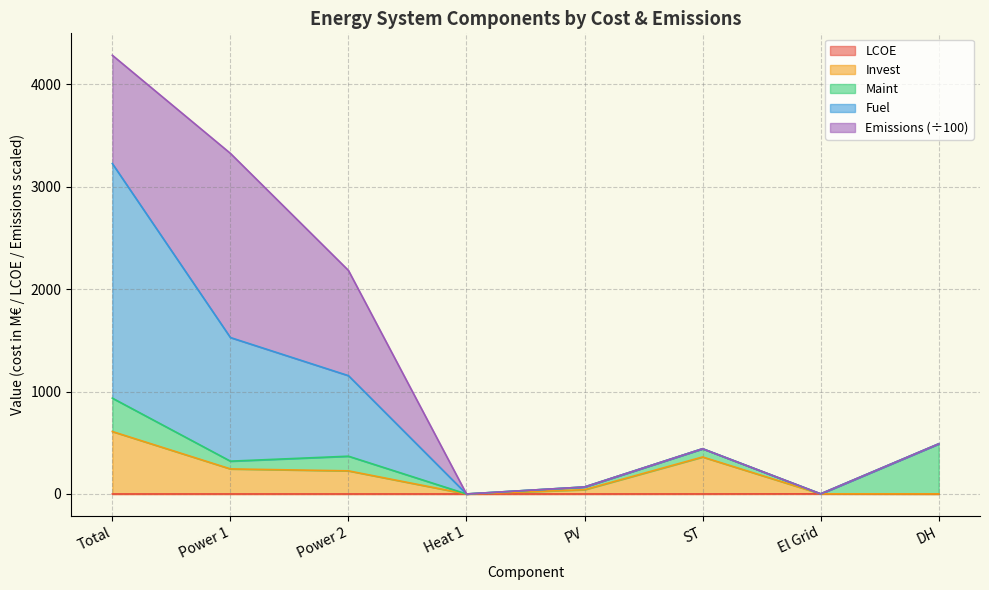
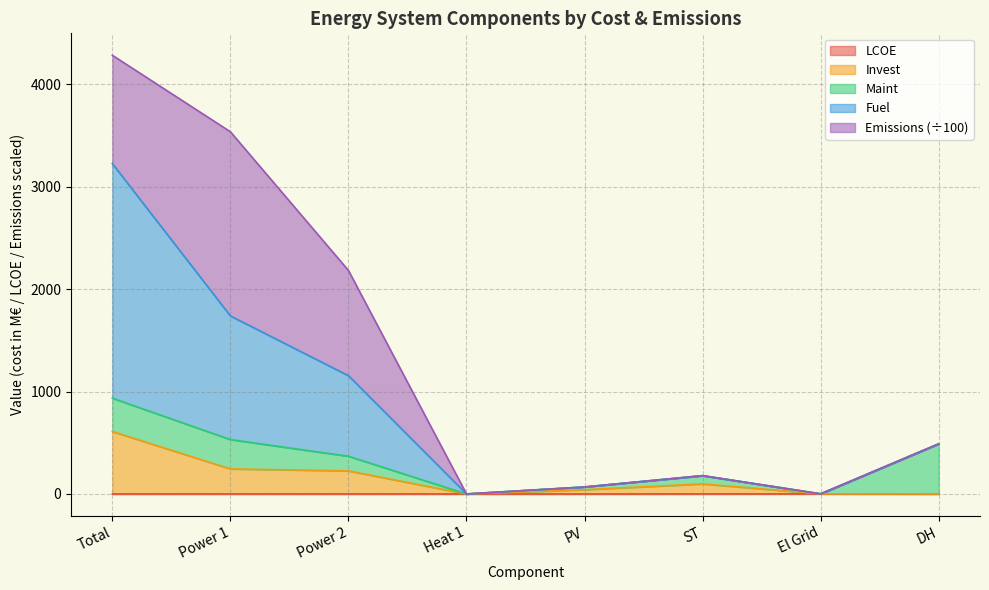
  {
    "LCOE": {
      "Total": 0,
      "Power 1": 0,
      "Power 2": 0,
      "PV": 0,
      "ST": 0
    },
    "Invest": {
      "Total": 610,
      "Power 1": 240,
      "Power 2": 230,
      "PV": 40,
-     "ST": 360
+     "ST": 100
    },
    "Maint": {
      "Total": 330,
-     "Power 1": 80,
+     "Power 1": 290,
      "Power 2": 140
    },
    "Fuel": {
      "Total": 2290,
      "Power 1": 1210,
      "Power 2": 790
    },
    "Emissions (÷100)": {
      "Total": 1060,
      "Power 1": 1800,
      "Power 2": 1030
    }
  }
